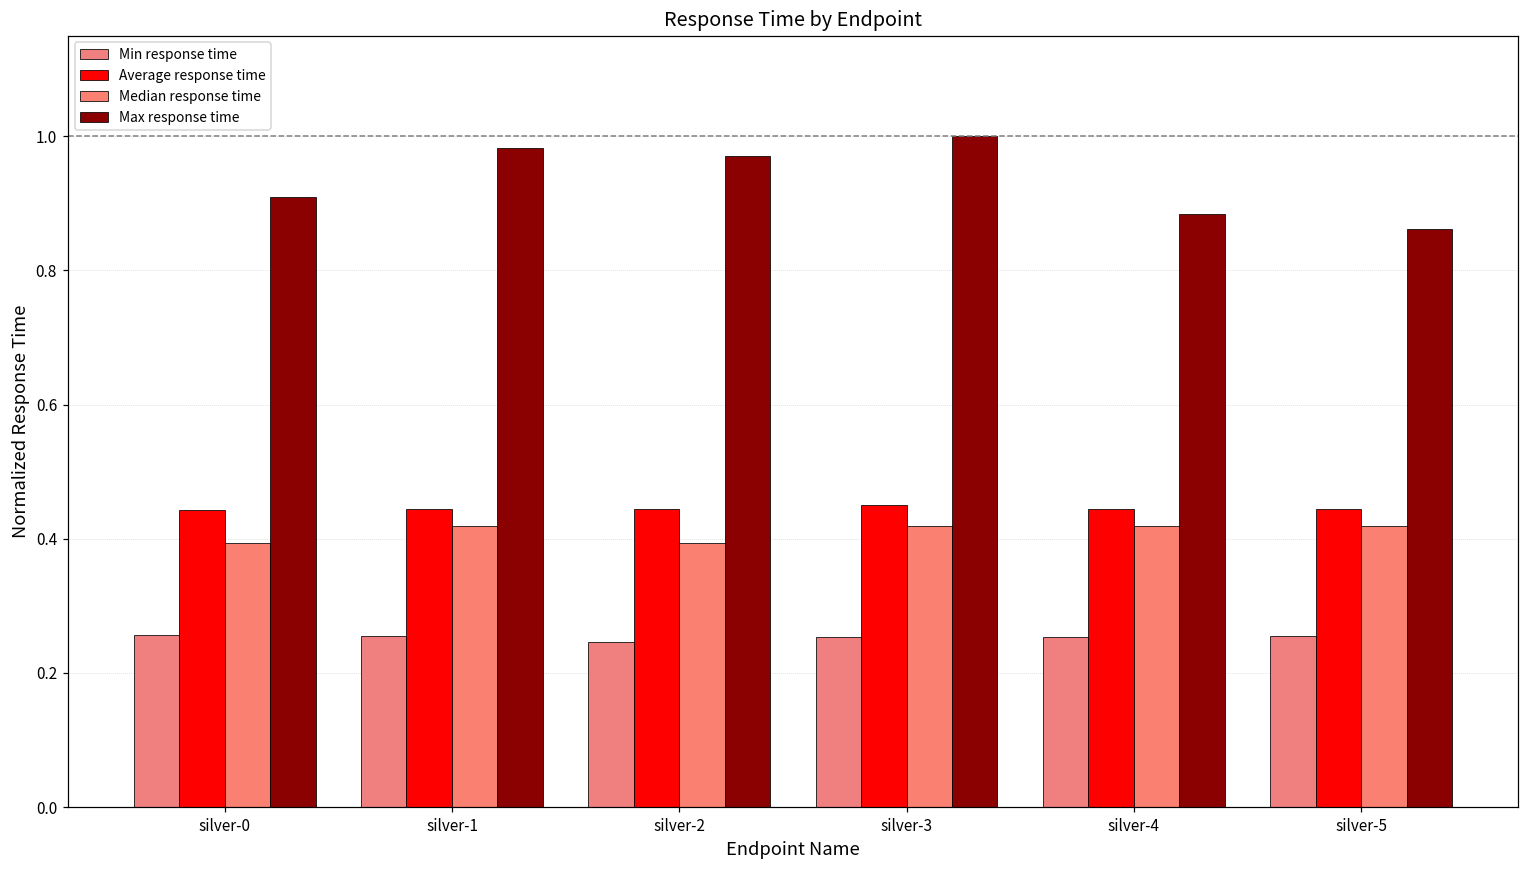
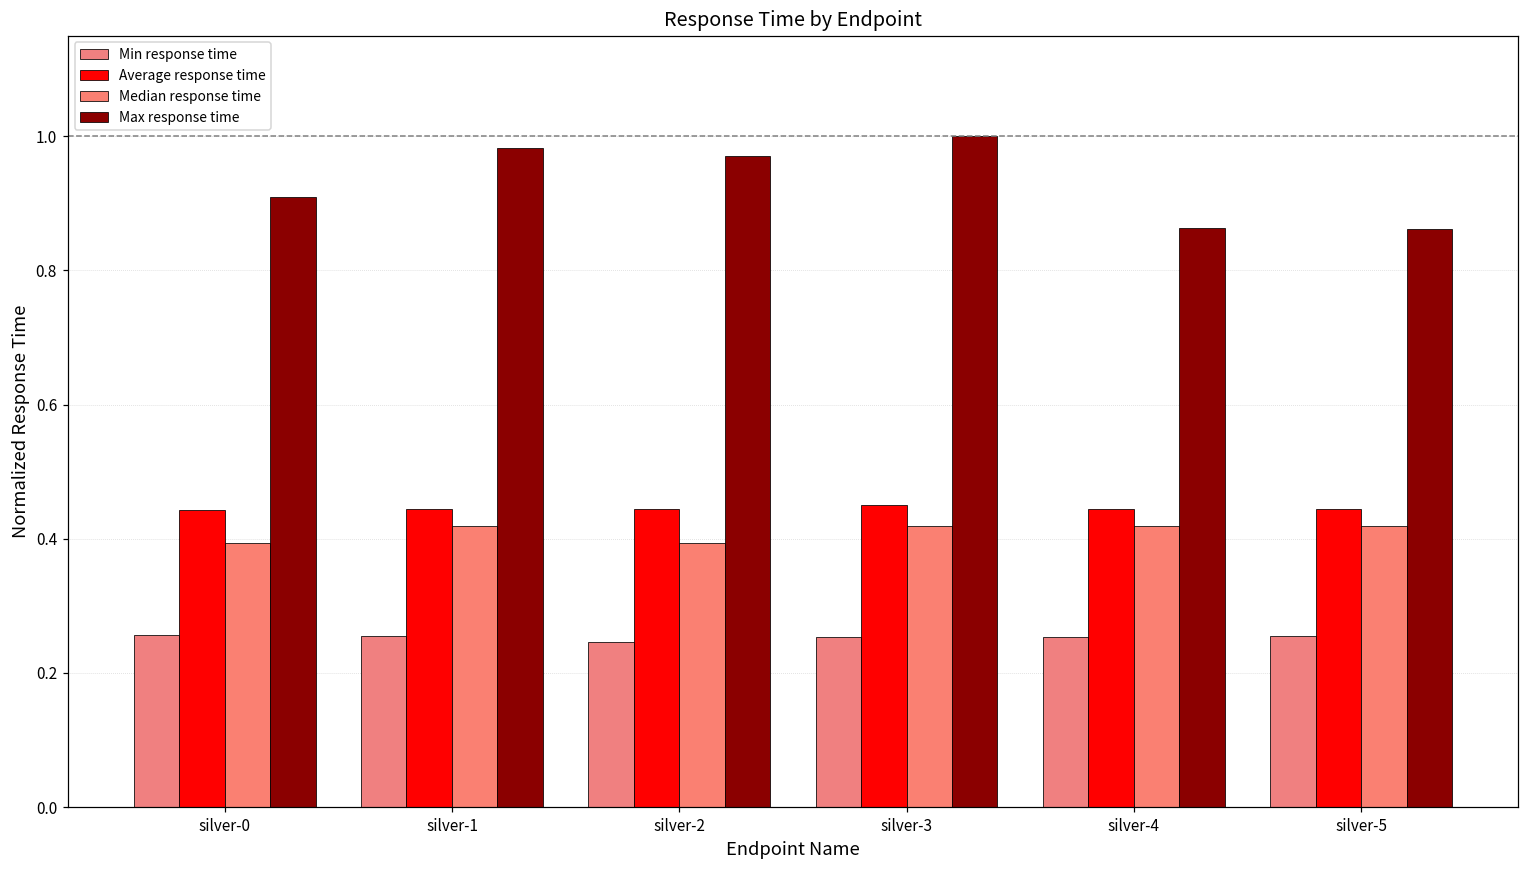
  {
    "Average response time": {
      "silver-0": 0.44,
      "silver-1": 0.44,
      "silver-2": 0.44,
      "silver-3": 0.45,
      "silver-4": 0.44,
      "silver-5": 0.44
    },
    "Max response time": {
      "silver-0": 0.91,
      "silver-1": 0.98,
      "silver-2": 0.97,
      "silver-3": 1.00,
-     "silver-4": 0.88,
+     "silver-4": 0.86,
      "silver-5": 0.86
    }
  }
